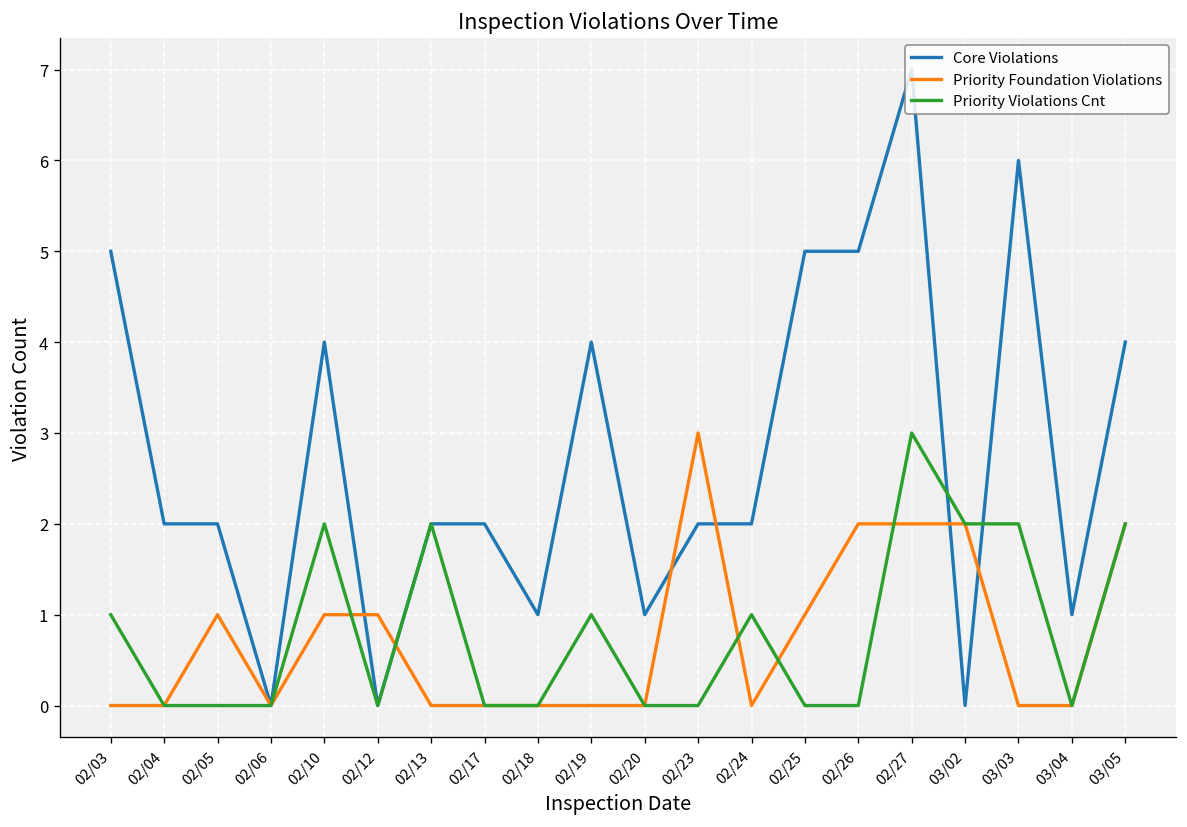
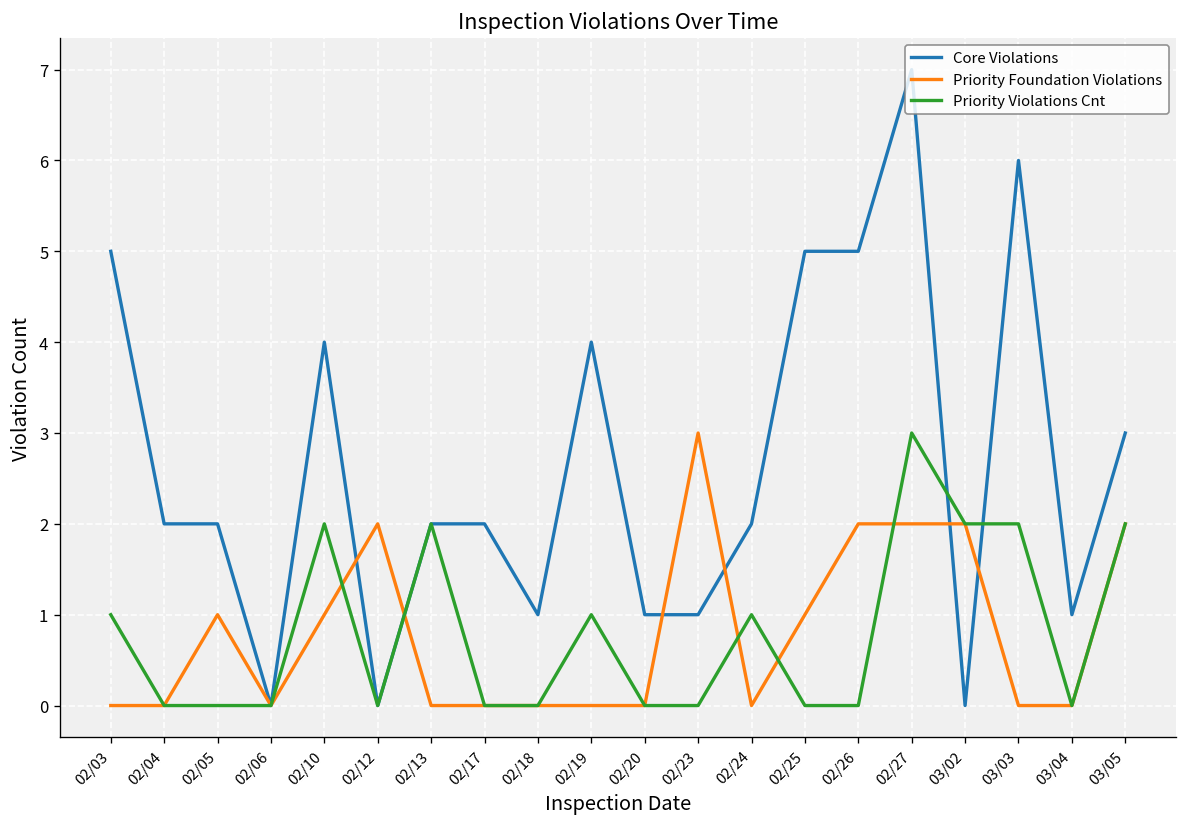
  {
    "Core Violations": {
      "02/03": 5,
      "02/04": 2,
      "02/05": 2,
      "02/10": 4,
      "02/17": 2,
      "02/18": 1,
      "02/19": 4,
      "02/20": 1,
-     "02/23": 2,
+     "02/23": 1,
      "02/24": 2,
      "02/25": 5,
      "02/26": 5,
      "03/02": 0,
      "03/03": 6,
      "03/04": 1,
-     "03/05": 4
+     "03/05": 3
    },
    "Priority Foundation Violations": {
      "02/03": 0,
      "02/05": 1,
      "02/10": 1,
-     "02/12": 1,
+     "02/12": 2,
      "02/13": 0,
      "02/19": 0,
      "02/23": 3,
      "02/24": 0,
      "02/25": 1,
      "02/26": 2,
      "02/27": 2,
      "03/03": 0
    },
    "Priority Violations Cnt": {
      "02/03": 1,
      "02/05": 0,
      "02/10": 2,
      "02/19": 1,
      "02/23": 0,
      "02/24": 1,
      "02/25": 0,
      "02/26": 0,
      "02/27": 3,
      "03/03": 2
    }
  }
